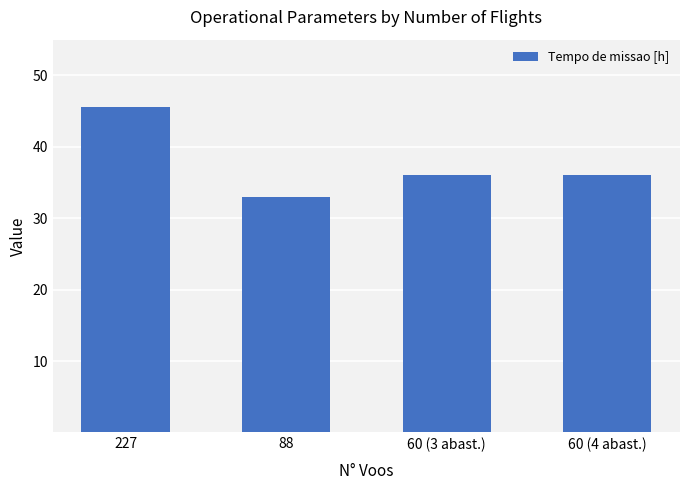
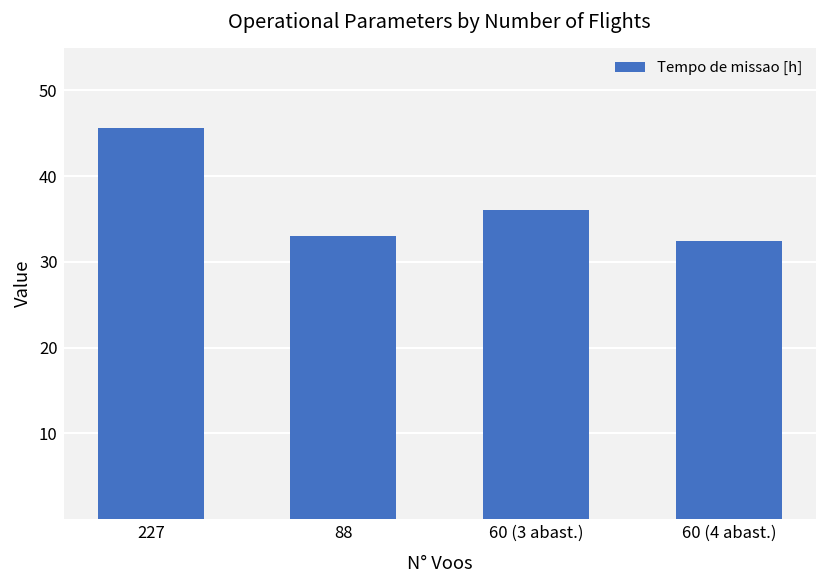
  {
    "227": 46,
    "88": 33,
    "60 (3 abast.)": 36,
-   "60 (4 abast.)": 36
+   "60 (4 abast.)": 32
  }
